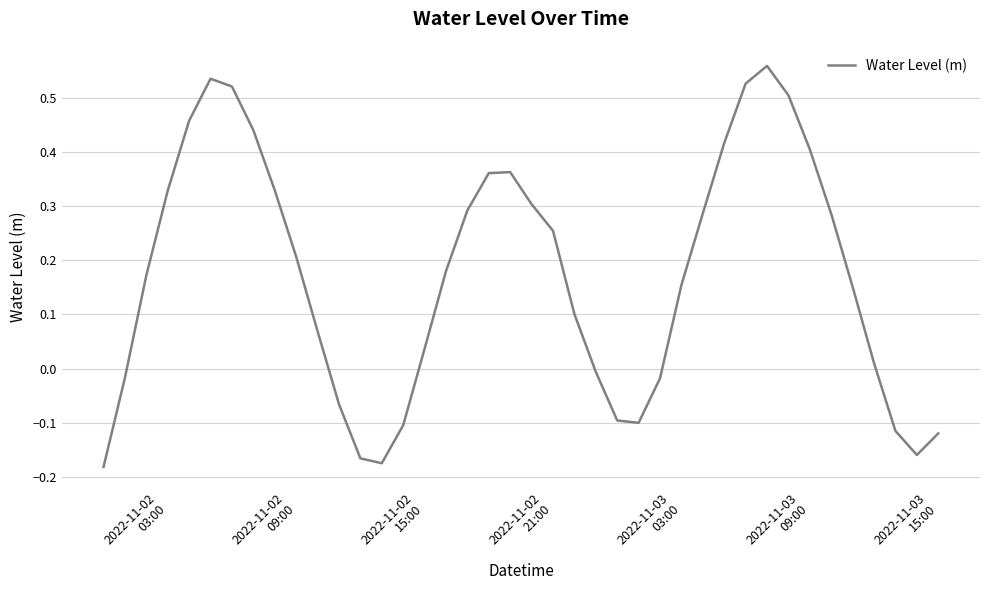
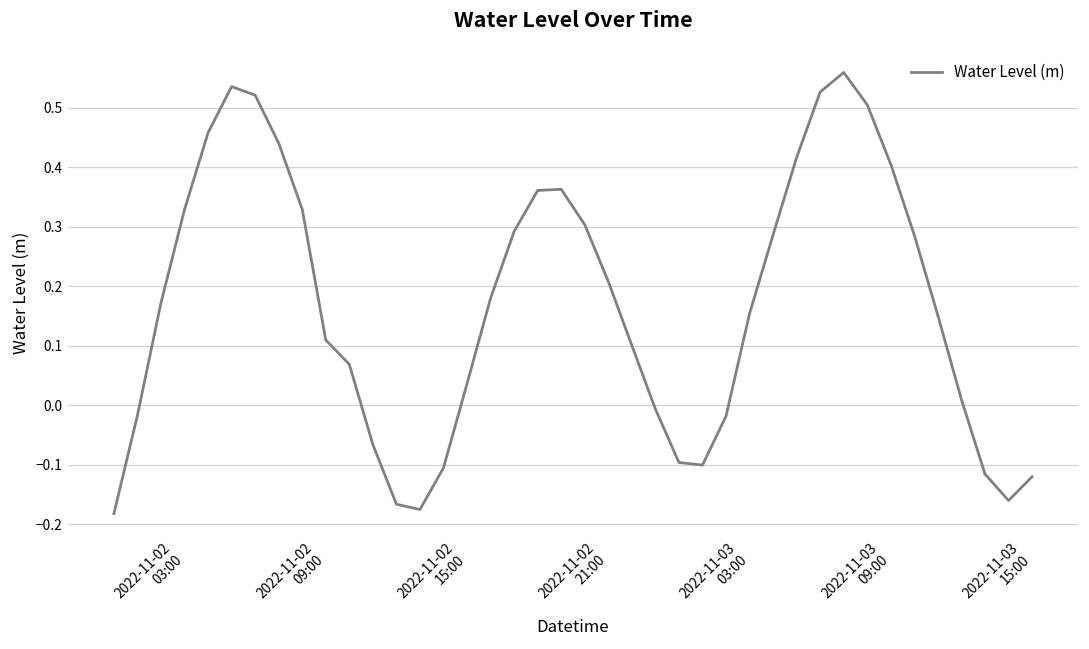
  {
    "2022-11-02 03:00": 0.33,
-   "2022-11-02 09:00": 0.21,
+   "2022-11-02 09:00": 0.11,
    "2022-11-02 15:00": 0.04,
-   "2022-11-02 21:00": 0.25,
+   "2022-11-02 21:00": 0.21,
    "2022-11-03 03:00": 0.15,
    "2022-11-03 09:00": 0.41,
    "2022-11-03 15:00": -0.12
  }
